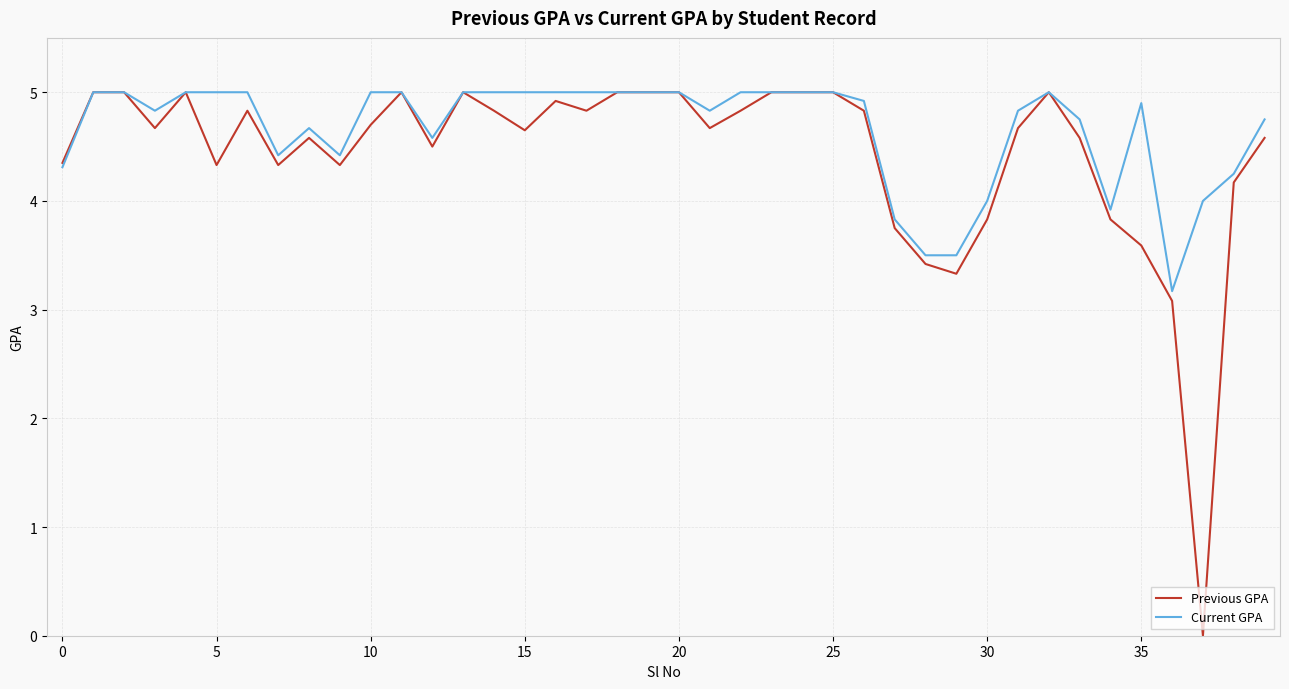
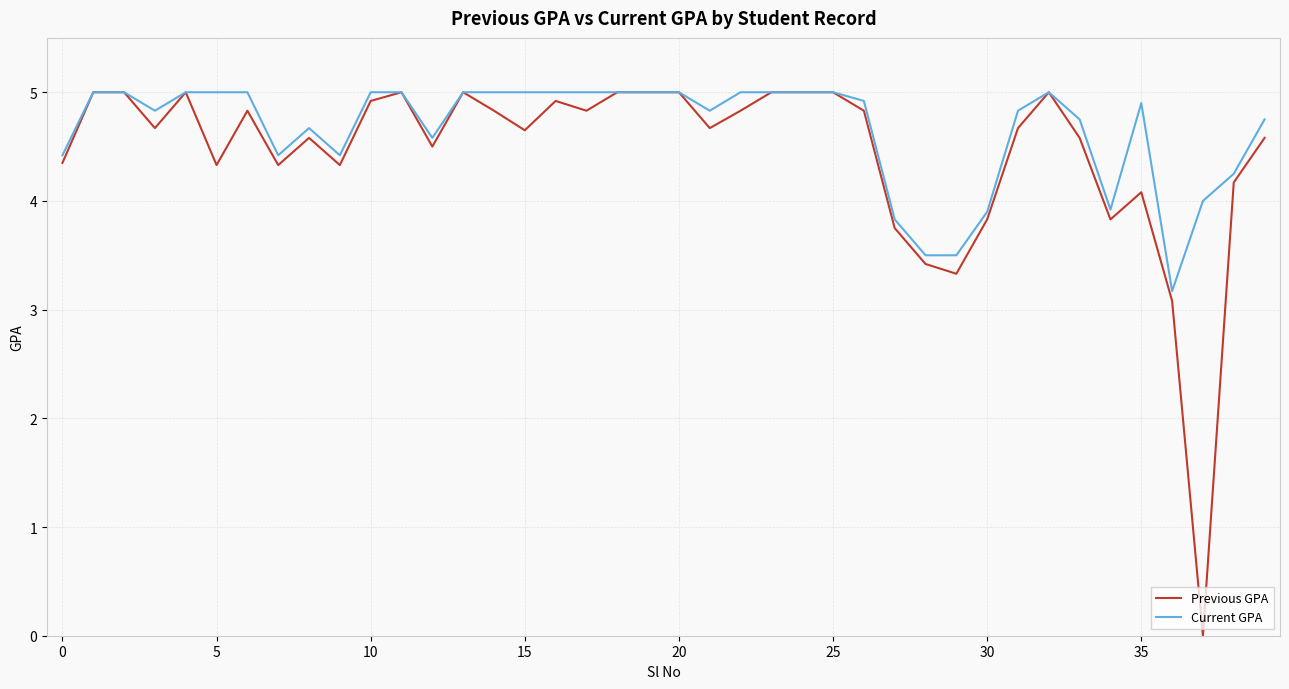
  {
    "Previous GPA": {
      "0": 4.35,
      "5": 4.33,
-     "10": 4.70,
+     "10": 4.92,
      "15": 4.65,
      "30": 3.83,
-     "35": 3.59
+     "35": 4.08
    },
    "Current GPA": {
-     "0": 4.31,
+     "0": 4.42,
      "5": 5.00,
      "10": 5.00,
      "15": 5.00,
-     "30": 4.0,
+     "30": 3.9,
      "35": 4.90
    }
  }
